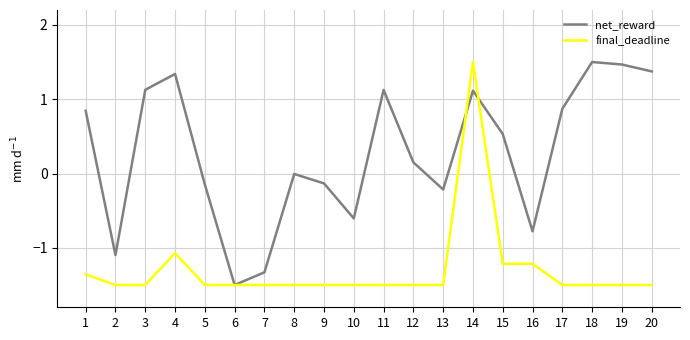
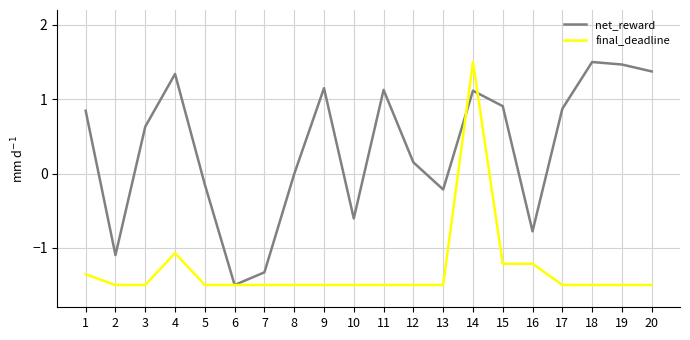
  {
    "net_reward": {
      "1": 0.8,
      "2": -1.1,
-     "3": 1.1,
+     "3": 0.6,
      "4": 1.3,
      "5": -0.1,
      "7": -1.3,
      "8": 0.0,
-     "9": -0.1,
+     "9": 1.1,
      "10": -0.6,
      "11": 1.1,
      "12": 0.1,
      "13": -0.2,
      "14": 1.1,
-     "15": 0.5,
+     "15": 0.9,
      "16": -0.8,
      "17": 0.9,
      "18": 1.5,
      "19": 1.5,
      "20": 1.4
    },
    "final_deadline": {
      "1": -1.4,
      "2": -1.5,
      "3": -1.5,
      "4": -1.1,
      "5": -1.5,
      "7": -1.5,
      "8": -1.5,
      "9": -1.5,
      "10": -1.5,
      "11": -1.5,
      "12": -1.5,
      "13": -1.5,
      "14": 1.5,
      "15": -1.2,
      "16": -1.2,
      "17": -1.5,
      "18": -1.5,
      "19": -1.5,
      "20": -1.5
    }
  }
